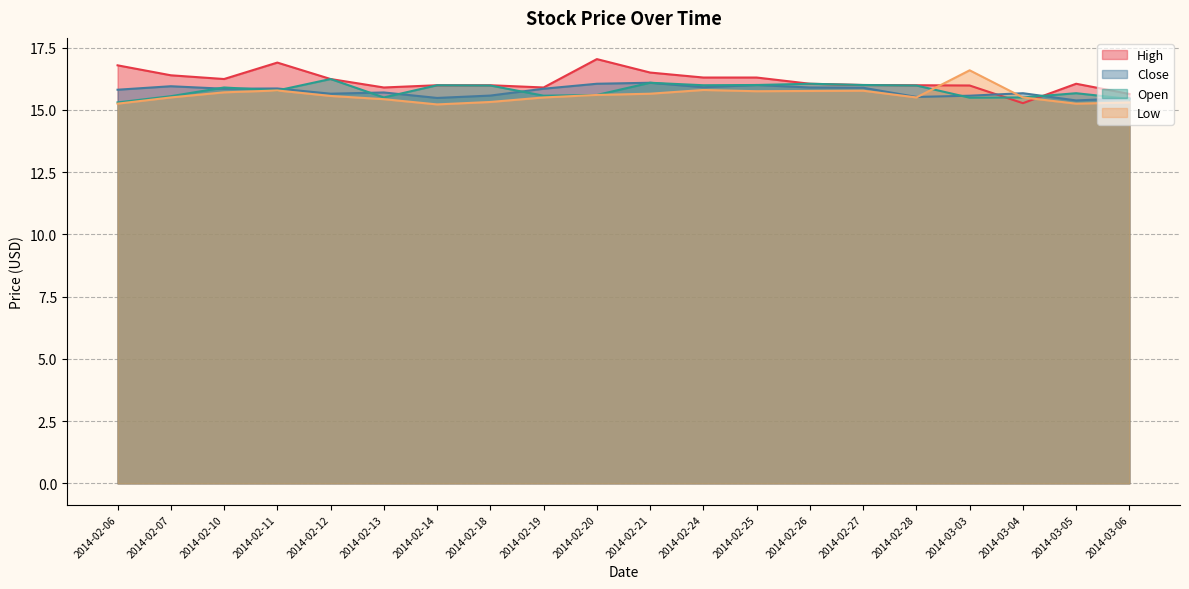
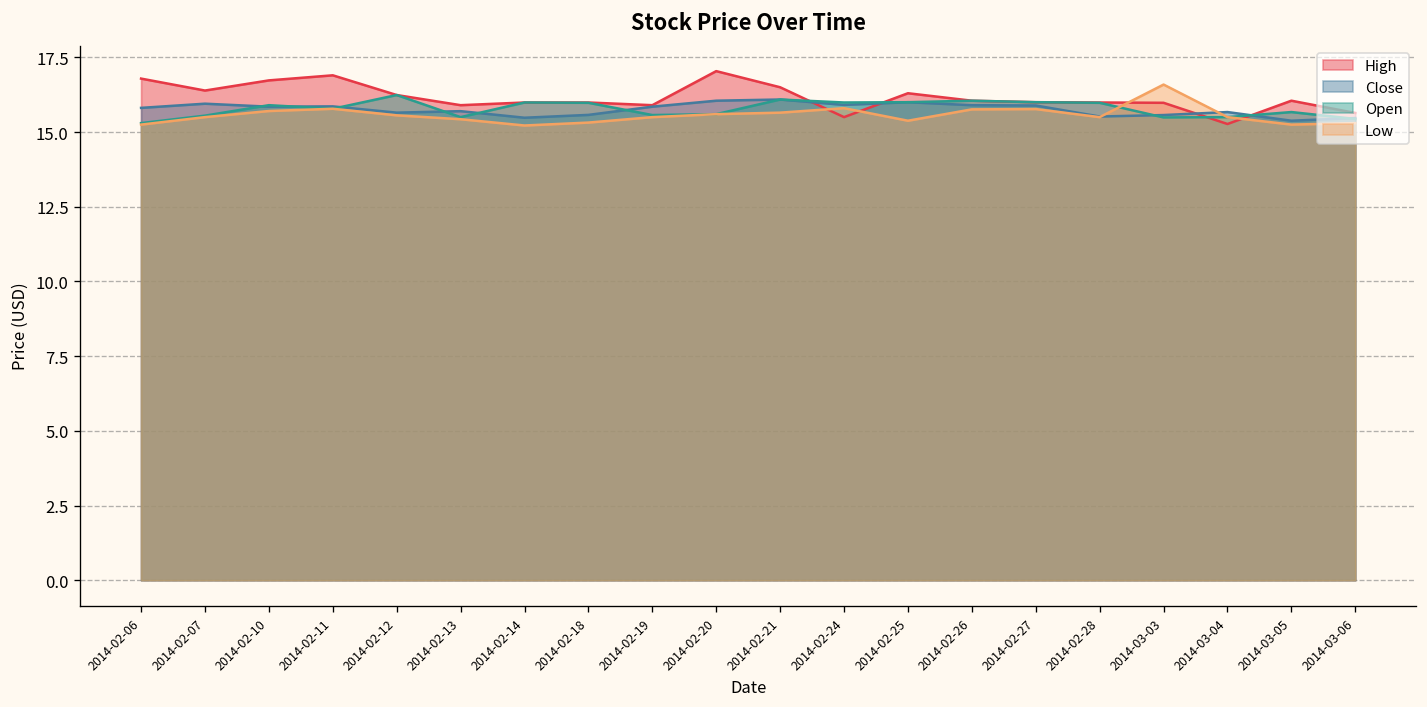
  {
    "High": {
      "2014-02-06": 16.8,
      "2014-02-07": 16.4,
-     "2014-02-10": 16.2,
+     "2014-02-10": 16.7,
      "2014-02-11": 16.9,
      "2014-02-13": 15.9,
      "2014-02-20": 17.0,
      "2014-02-21": 16.5,
-     "2014-02-24": 16.3,
+     "2014-02-24": 15.5,
      "2014-02-25": 16.3,
      "2014-03-03": 16.0,
      "2014-03-04": 15.3,
      "2014-03-05": 16.1
    },
    "Low": {
      "2014-02-10": 15.7,
      "2014-02-14": 15.2,
      "2014-02-18": 15.3,
      "2014-02-21": 15.7,
      "2014-02-24": 15.8,
-     "2014-02-25": 15.8,
+     "2014-02-25": 15.4,
      "2014-02-26": 15.8,
      "2014-02-27": 15.8,
      "2014-03-03": 16.6,
      "2014-03-05": 15.3
    }
  }
